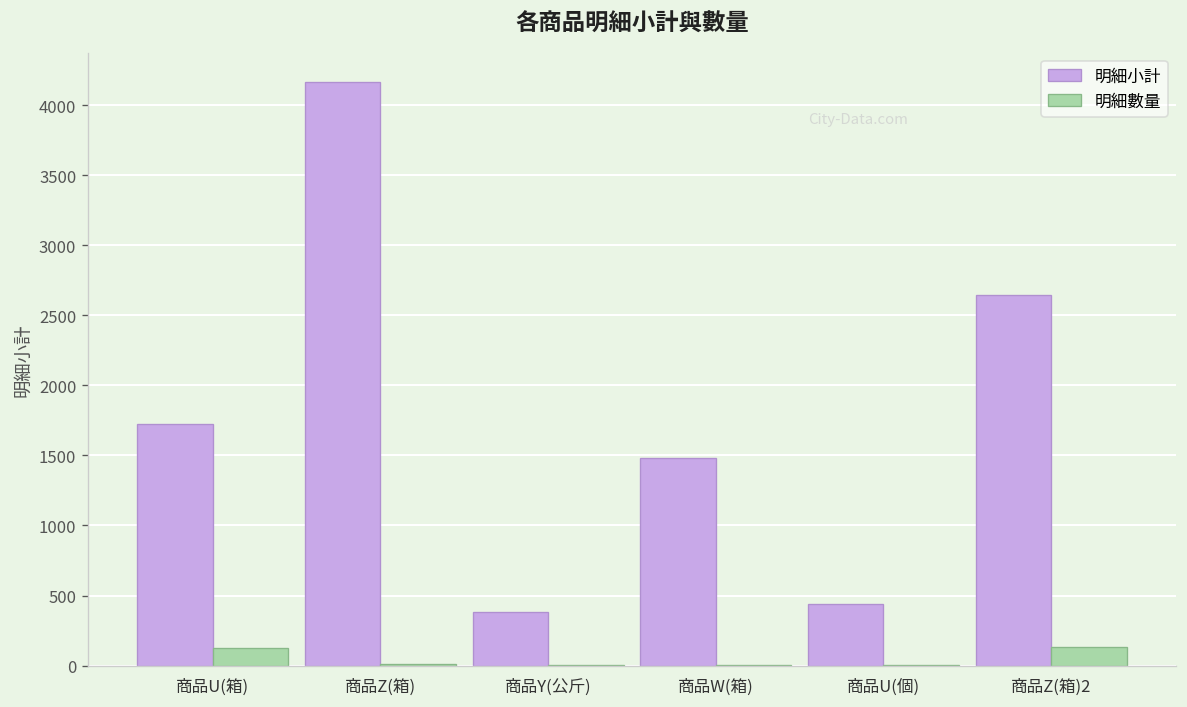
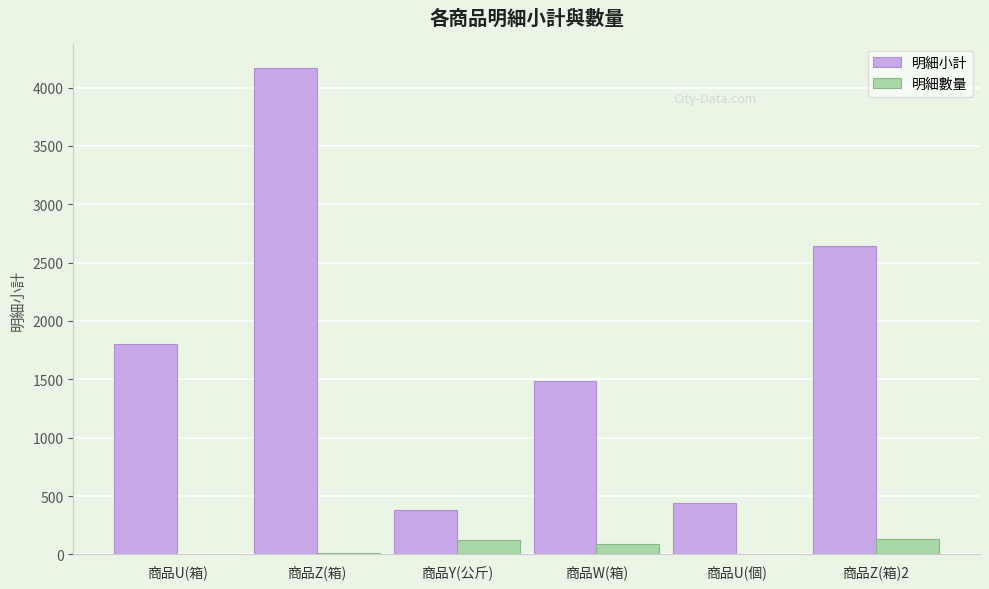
  {
    "明細小計": {
-     "商品U(箱)": 1720,
+     "商品U(箱)": 1810,
      "商品Z(箱)": 4170,
      "商品Y(公斤)": 380,
      "商品W(箱)": 1480,
      "商品U(個)": 440,
      "商品Z(箱)2": 2650
    },
    "明細數量": {
-     "商品U(箱)": 130,
-     "商品Y(公斤)": 0,
-     "商品W(箱)": 10,
+     "商品U(箱)": 10,
+     "商品Y(公斤)": 120,
+     "商品W(箱)": 90,
      "商品Z(箱)2": 130
    }
  }
